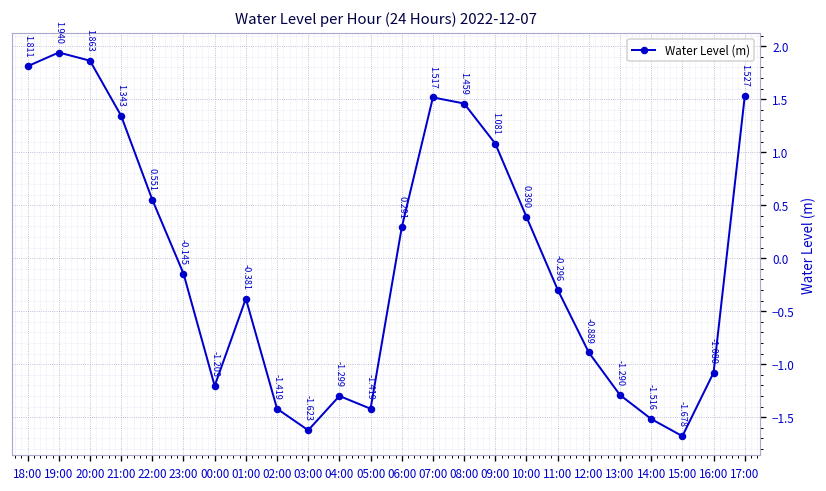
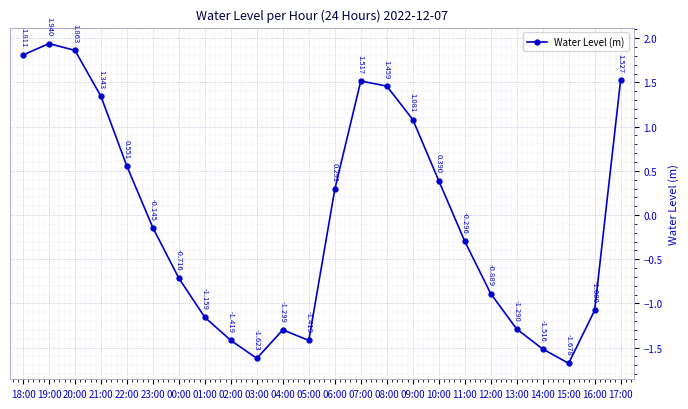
  {
    "18:00": 1.811,
    "19:00": 1.940,
    "20:00": 1.863,
    "21:00": 1.343,
    "22:00": 0.551,
    "23:00": -0.145,
-   "00:00": -1.203,
-   "01:00": -0.381,
+   "00:00": -0.716,
+   "01:00": -1.159,
    "02:00": -1.419,
    "03:00": -1.623,
    "04:00": -1.299,
    "05:00": -1.419,
    "06:00": 0.291,
    "07:00": 1.517,
    "08:00": 1.459,
    "09:00": 1.081,
    "10:00": 0.390,
    "11:00": -0.296,
    "12:00": -0.889,
    "13:00": -1.290,
    "14:00": -1.516,
    "15:00": -1.678,
    "16:00": -1.080,
    "17:00": 1.527
  }
